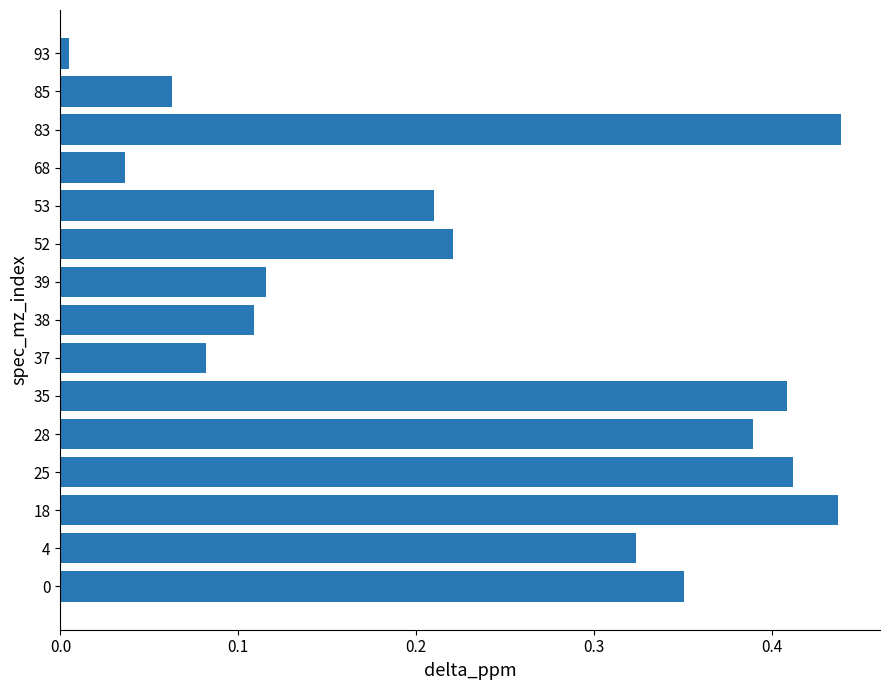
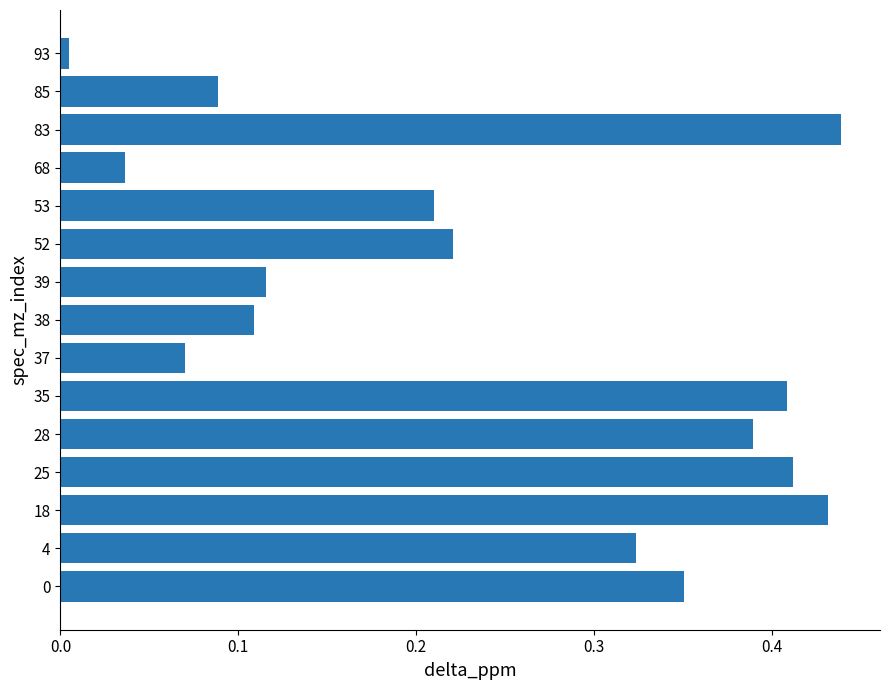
  {
    "93": 0.005,
-   "85": 0.063,
+   "85": 0.088,
    "83": 0.439,
    "68": 0.037,
    "53": 0.210,
    "52": 0.221,
    "39": 0.116,
    "38": 0.109,
-   "37": 0.082,
+   "37": 0.070,
    "35": 0.409,
    "28": 0.390,
    "25": 0.412,
-   "18": 0.437,
+   "18": 0.431,
    "4": 0.324,
    "0": 0.350
  }
